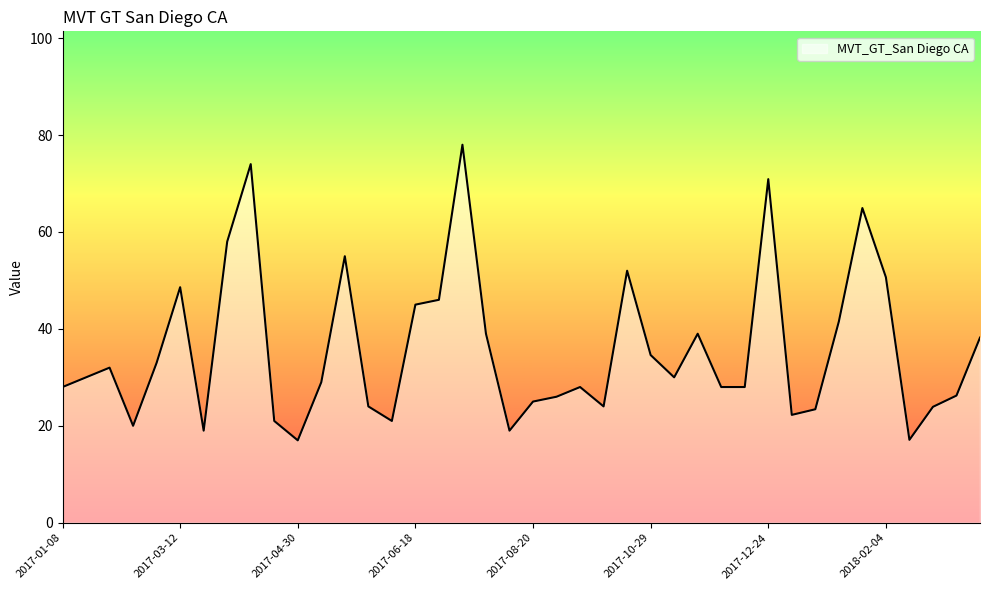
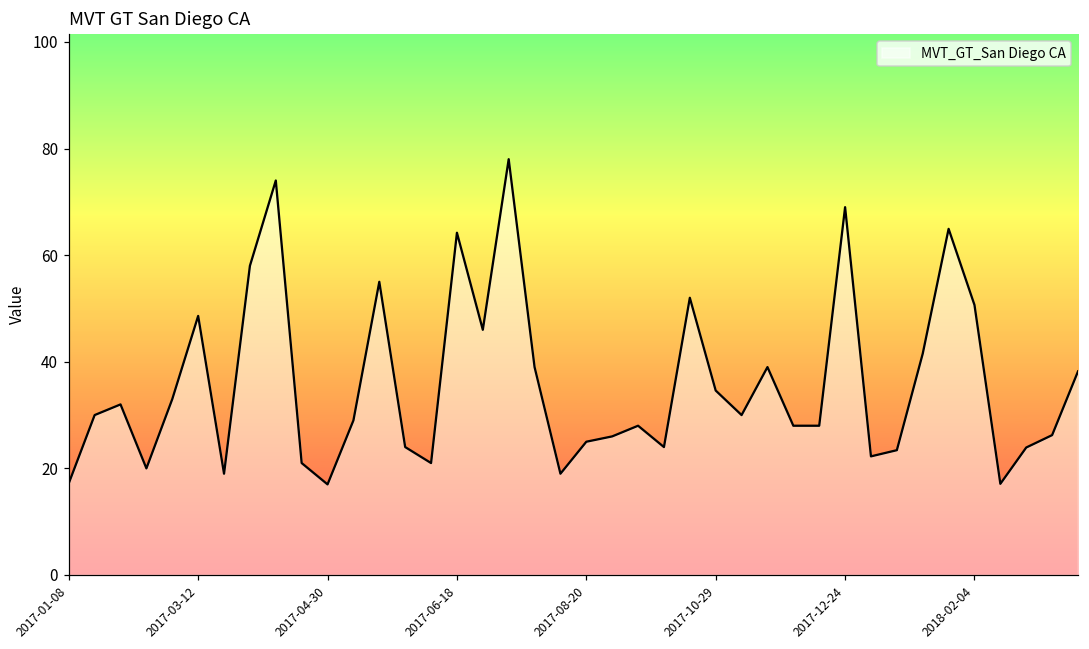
  {
-   "2017-01-08": 28,
+   "2017-01-08": 17,
    "2017-03-12": 49,
    "2017-04-30": 17,
-   "2017-06-18": 45,
+   "2017-06-18": 64,
    "2017-08-20": 25,
    "2017-10-29": 35,
-   "2017-12-24": 71,
+   "2017-12-24": 69,
    "2018-02-04": 51
  }
